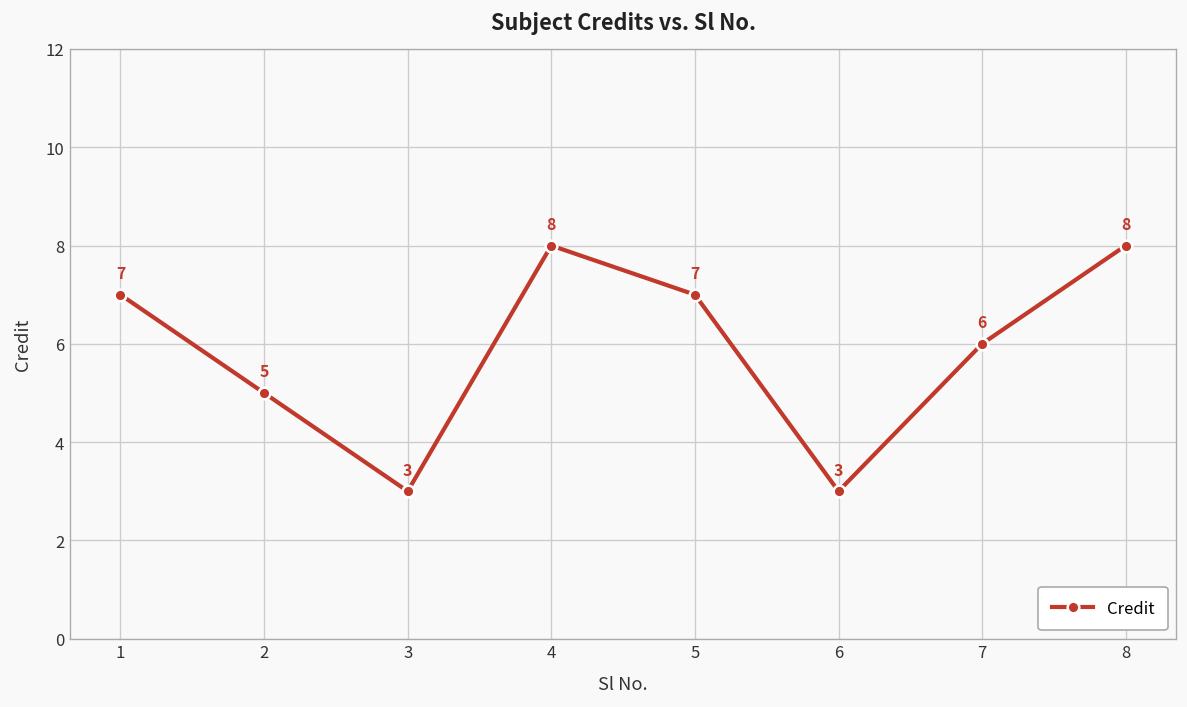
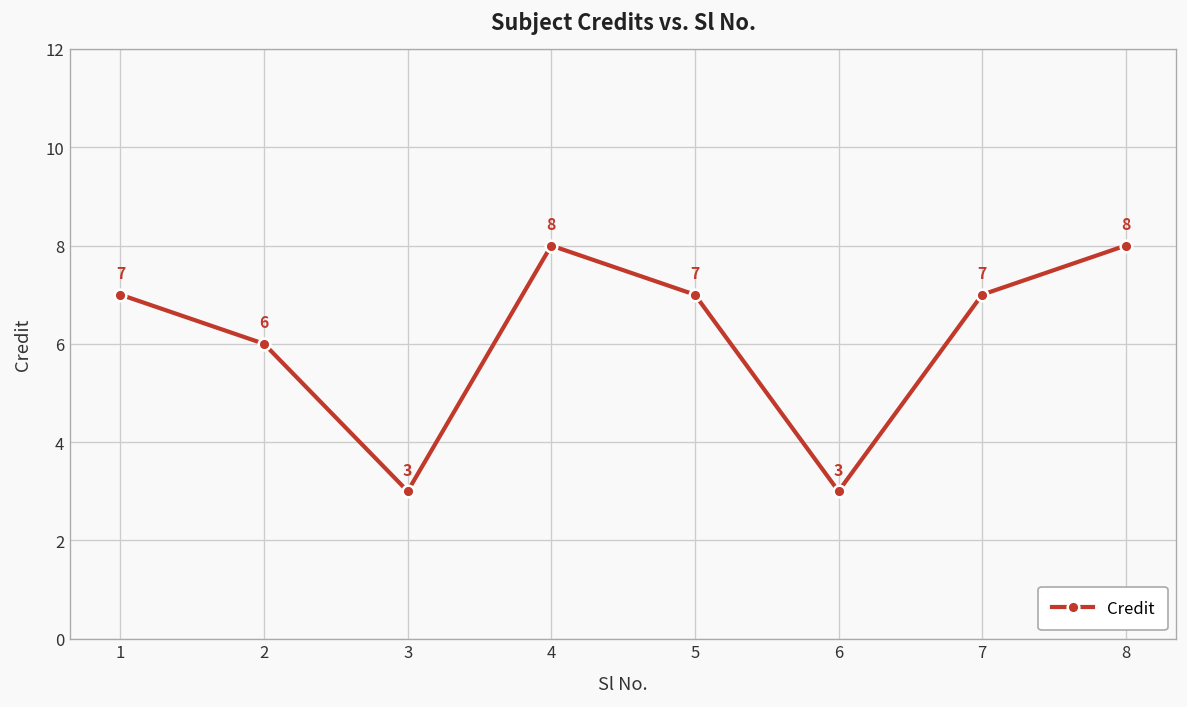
  {
    "1": 7,
-   "2": 5,
+   "2": 6,
    "3": 3,
    "4": 8,
    "5": 7,
    "6": 3,
-   "7": 6,
+   "7": 7,
    "8": 8
  }
